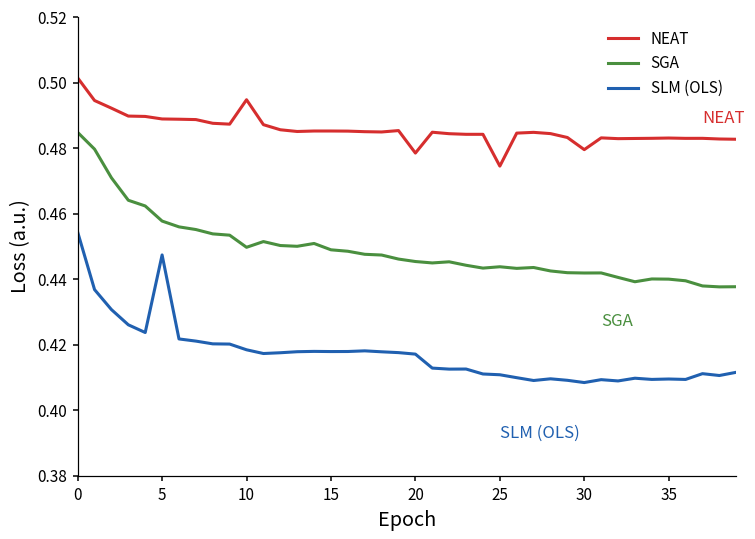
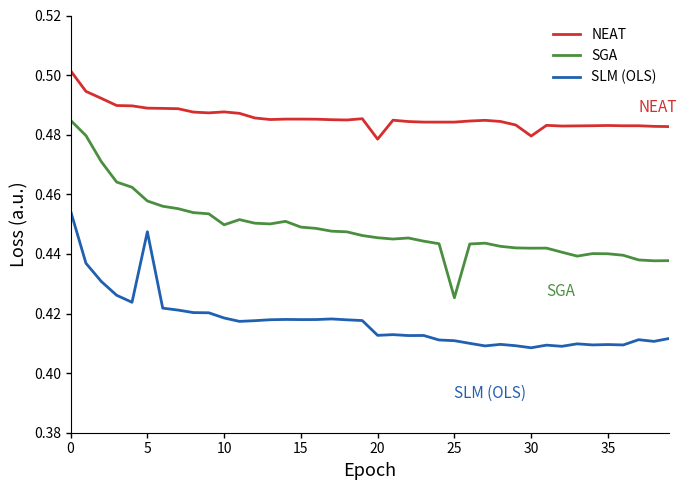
  {
    "NEAT": {
      "0": 0.501,
      "5": 0.489,
-     "10": 0.495,
+     "10": 0.488,
      "15": 0.485,
      "20": 0.479,
-     "25": 0.475,
+     "25": 0.484,
      "30": 0.480,
      "35": 0.483
    },
    "SGA": {
      "0": 0.485,
      "5": 0.458,
      "10": 0.450,
      "15": 0.449,
      "20": 0.445,
-     "25": 0.444,
+     "25": 0.425,
      "30": 0.442,
      "35": 0.440
    },
    "SLM (OLS)": {
      "0": 0.454,
      "5": 0.447,
      "10": 0.419,
      "15": 0.418,
-     "20": 0.417,
+     "20": 0.413,
      "25": 0.411,
      "30": 0.409,
      "35": 0.410
    }
  }
